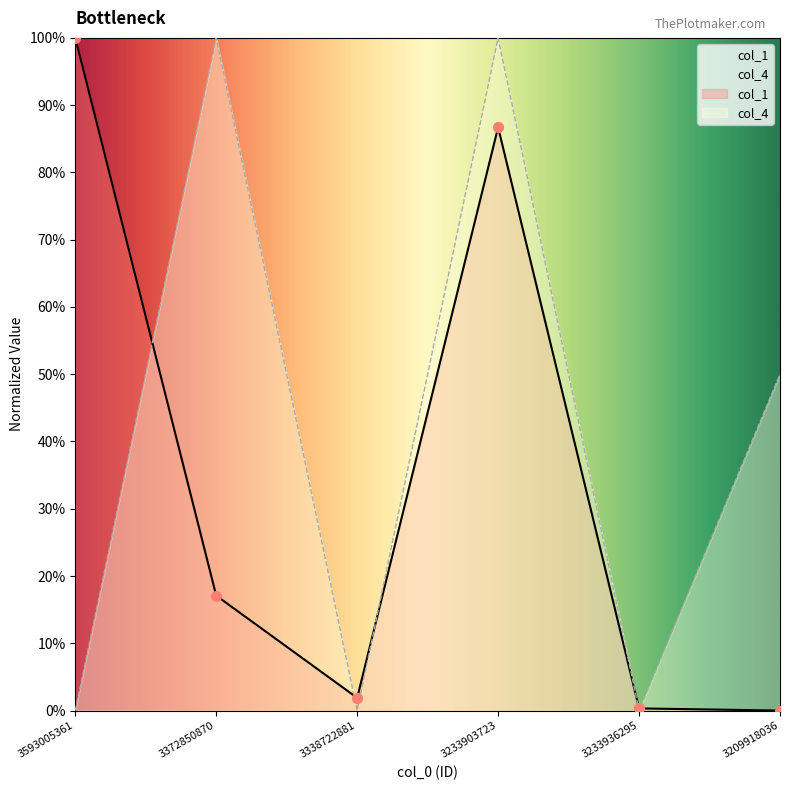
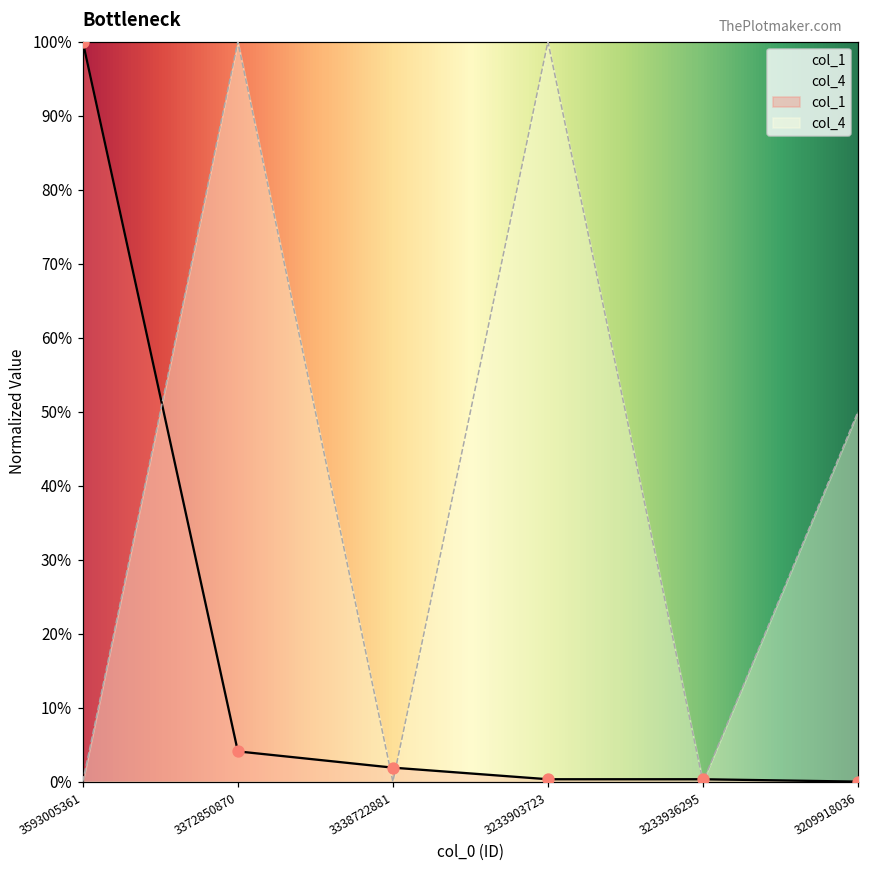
  {
    "col_1": {
      "3593005361": "100%",
-     "3372850870": "17%",
+     "3372850870": "4%",
      "3338722881": "2%",
-     "3233903723": "87%",
+     "3233903723": "0%",
      "3209918036": "0%"
    },
    "col_4": {
      "3593005361": "0%",
      "3372850870": "100%",
      "3338722881": "0%",
      "3233903723": "100%",
      "3209918036": "50%"
    }
  }
